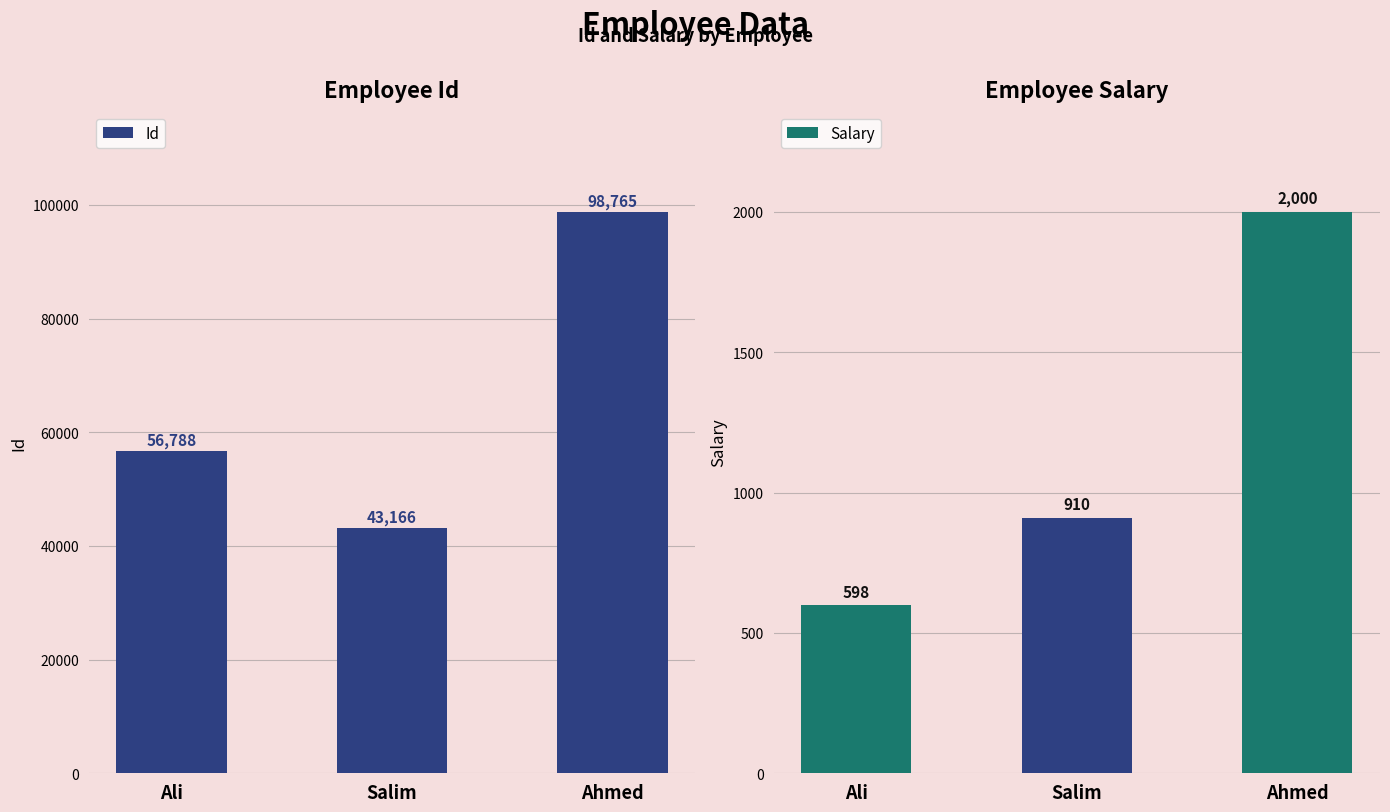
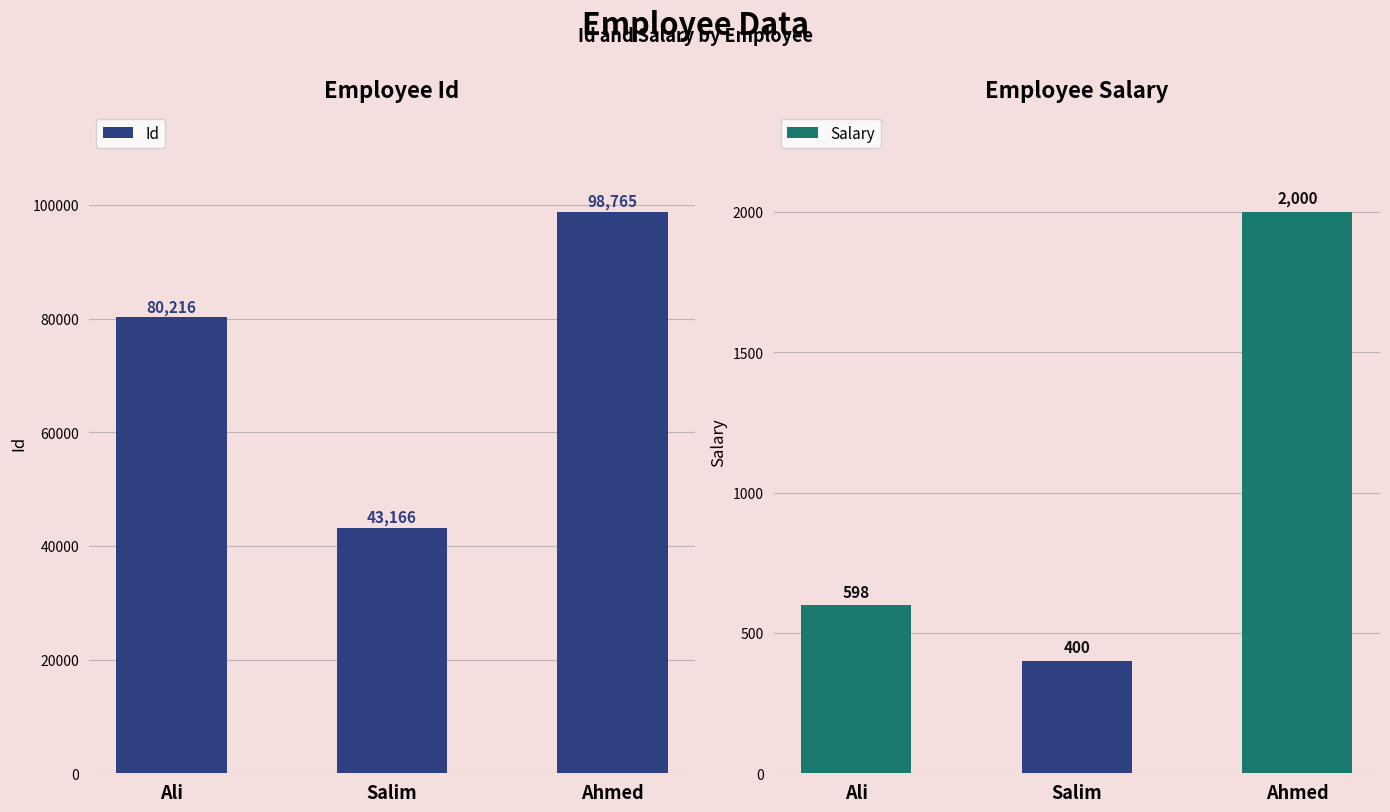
  {
    "Employee Id": {
-     "Ali": "56,788",
+     "Ali": "80,216",
      "Salim": "43,166",
      "Ahmed": "98,765"
    },
    "Employee Salary": {
      "Ali": "598",
-     "Salim": "910",
+     "Salim": "400",
      "Ahmed": "2,000"
    }
  }
